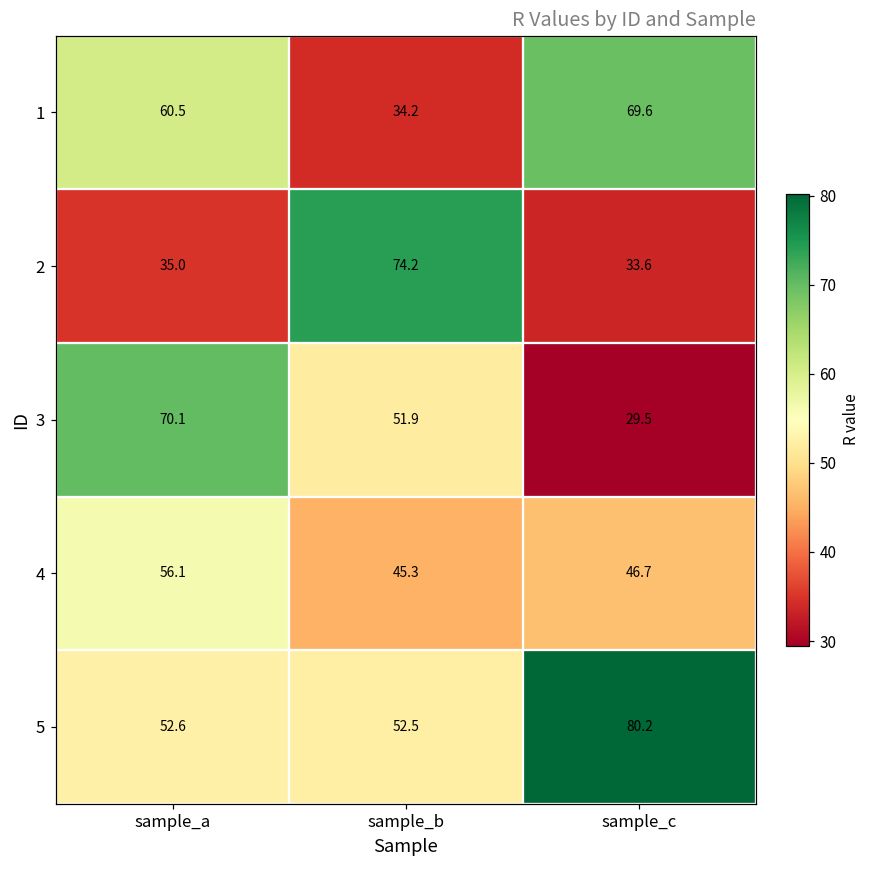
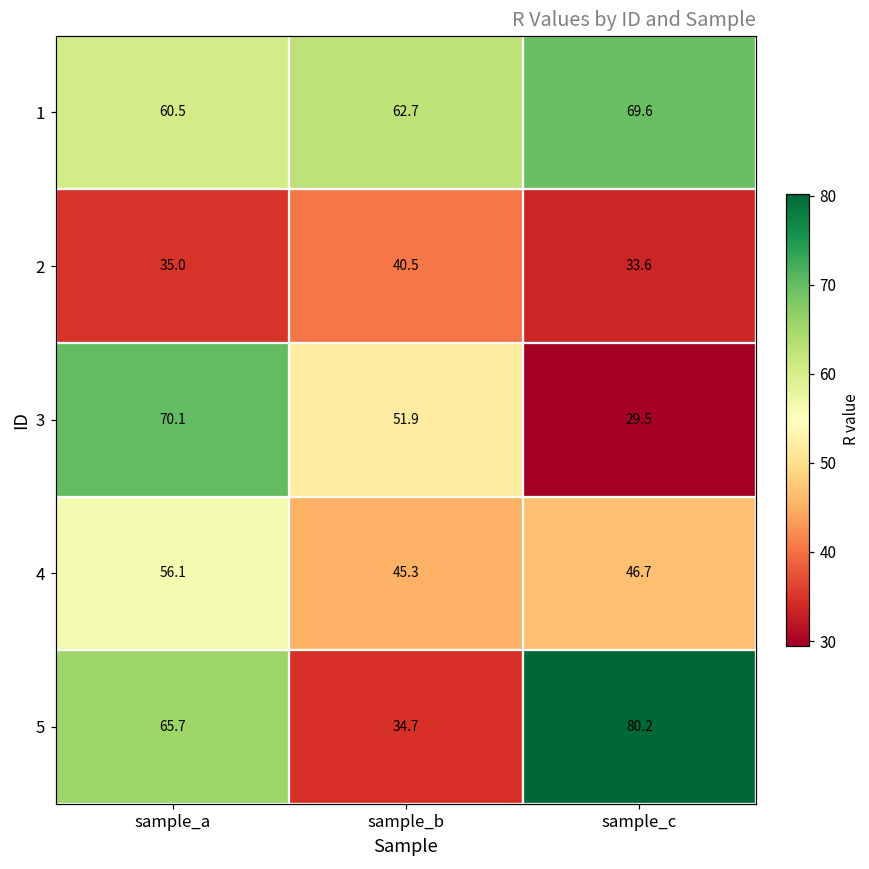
  {
    "1": {
      "sample_a": 60.5,
-     "sample_b": 34.2,
+     "sample_b": 62.7,
      "sample_c": 69.6
    },
    "2": {
      "sample_a": 35.0,
-     "sample_b": 74.2,
+     "sample_b": 40.5,
      "sample_c": 33.6
    },
    "3": {
      "sample_a": 70.1,
      "sample_b": 51.9,
      "sample_c": 29.5
    },
    "4": {
      "sample_a": 56.1,
      "sample_b": 45.3,
      "sample_c": 46.7
    },
    "5": {
-     "sample_a": 52.6,
-     "sample_b": 52.5,
+     "sample_a": 65.7,
+     "sample_b": 34.7,
      "sample_c": 80.2
    }
  }
